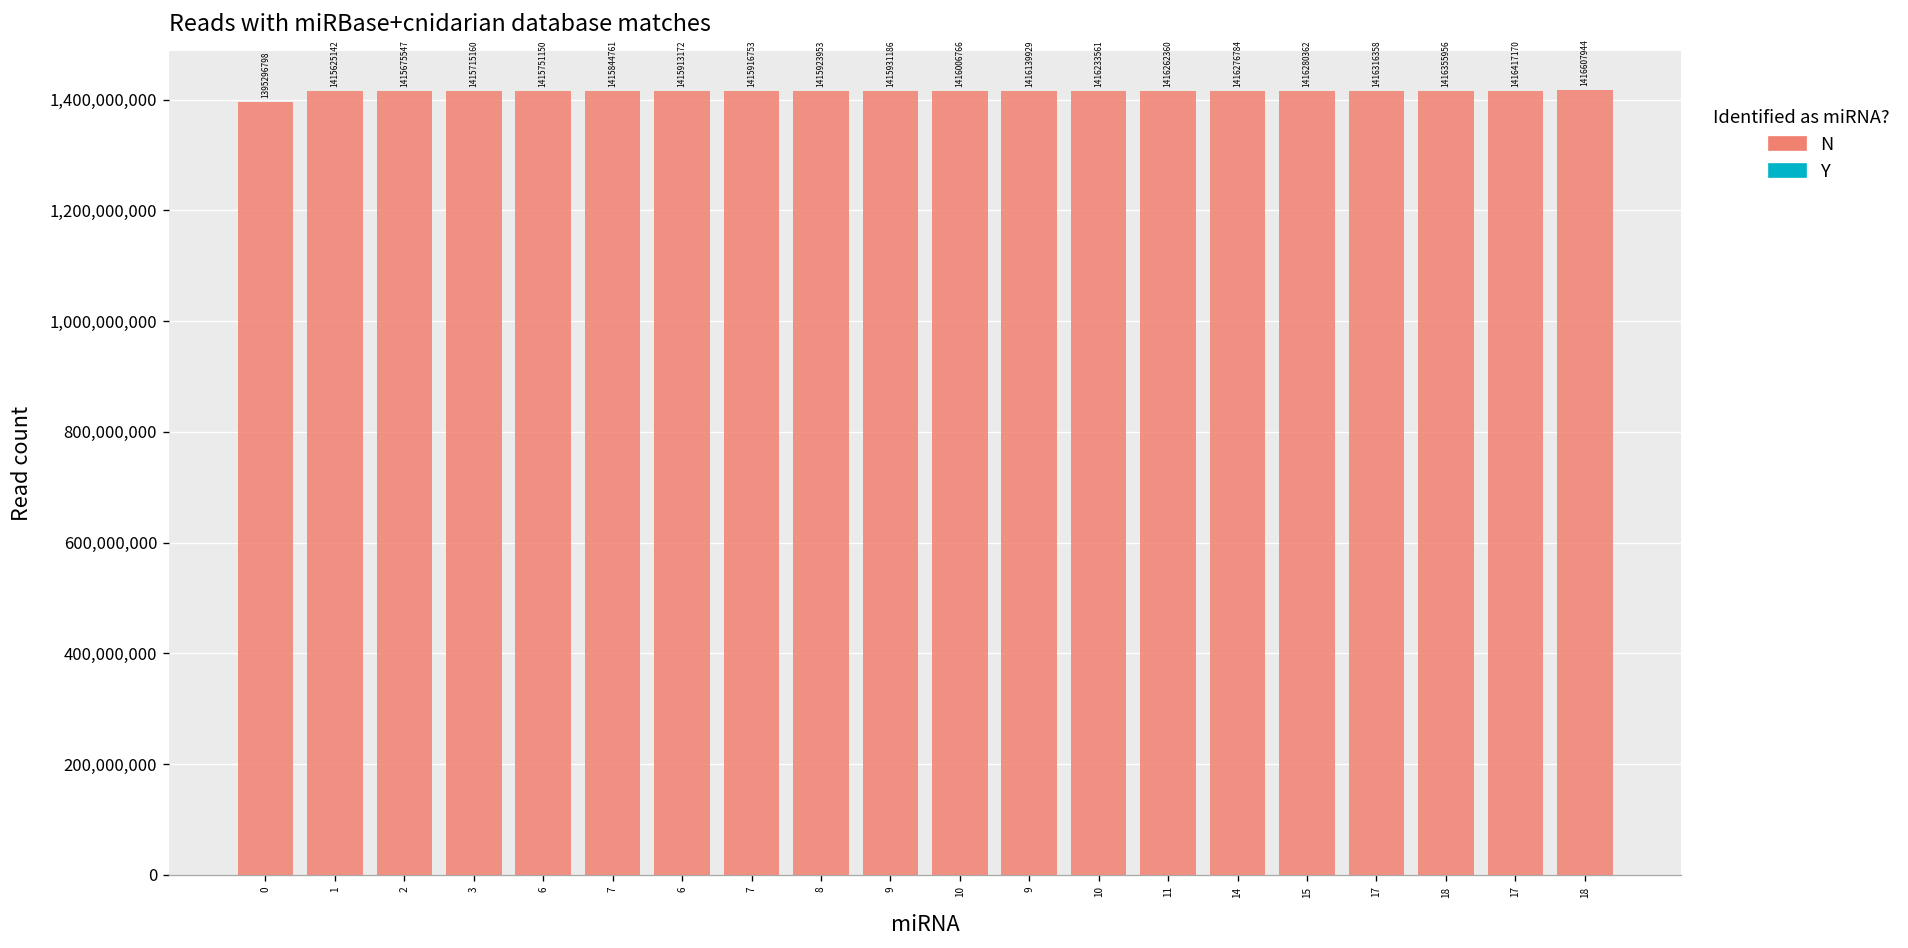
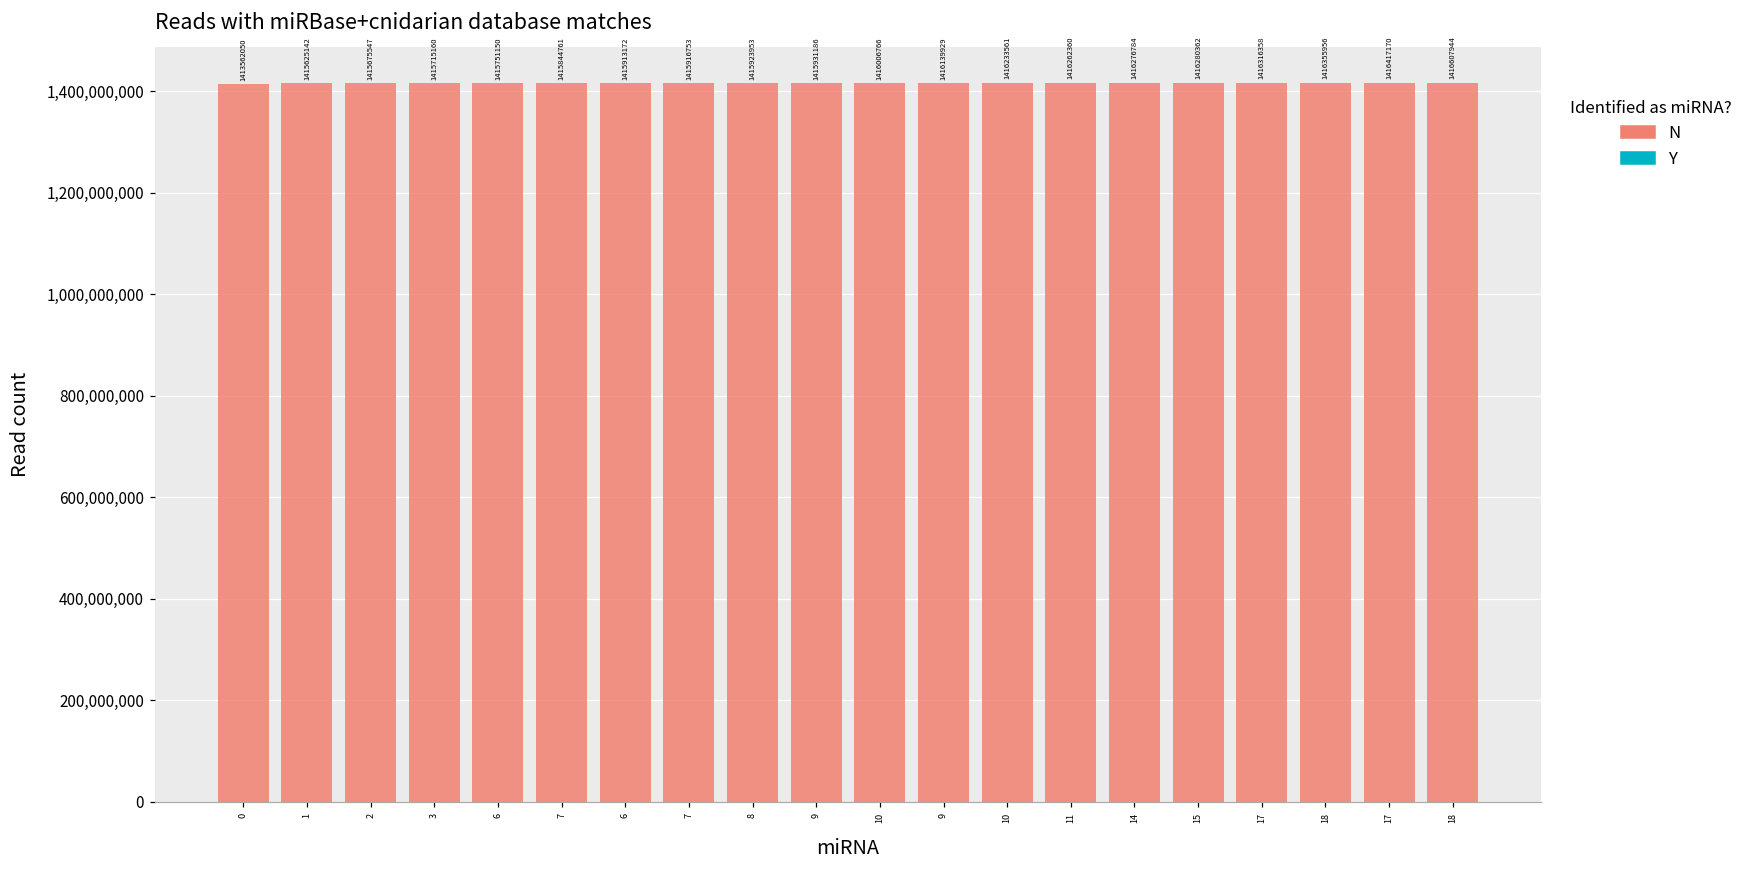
  {
    "N": {
-     "0": 1395296798,
+     "0": 1413562050,
      "1": 1415625142,
      "2": 1415675547,
      "3": 1415715160,
      "8": 1415923953,
      "11": 1416262360,
      "14": 1416276784,
      "15": 1416280362
    },
    "Y": {
      "0": 0,
      "1": 0,
      "2": 0,
      "3": 0,
      "8": 0,
      "11": 0,
      "14": 0,
      "15": 0
    }
  }
